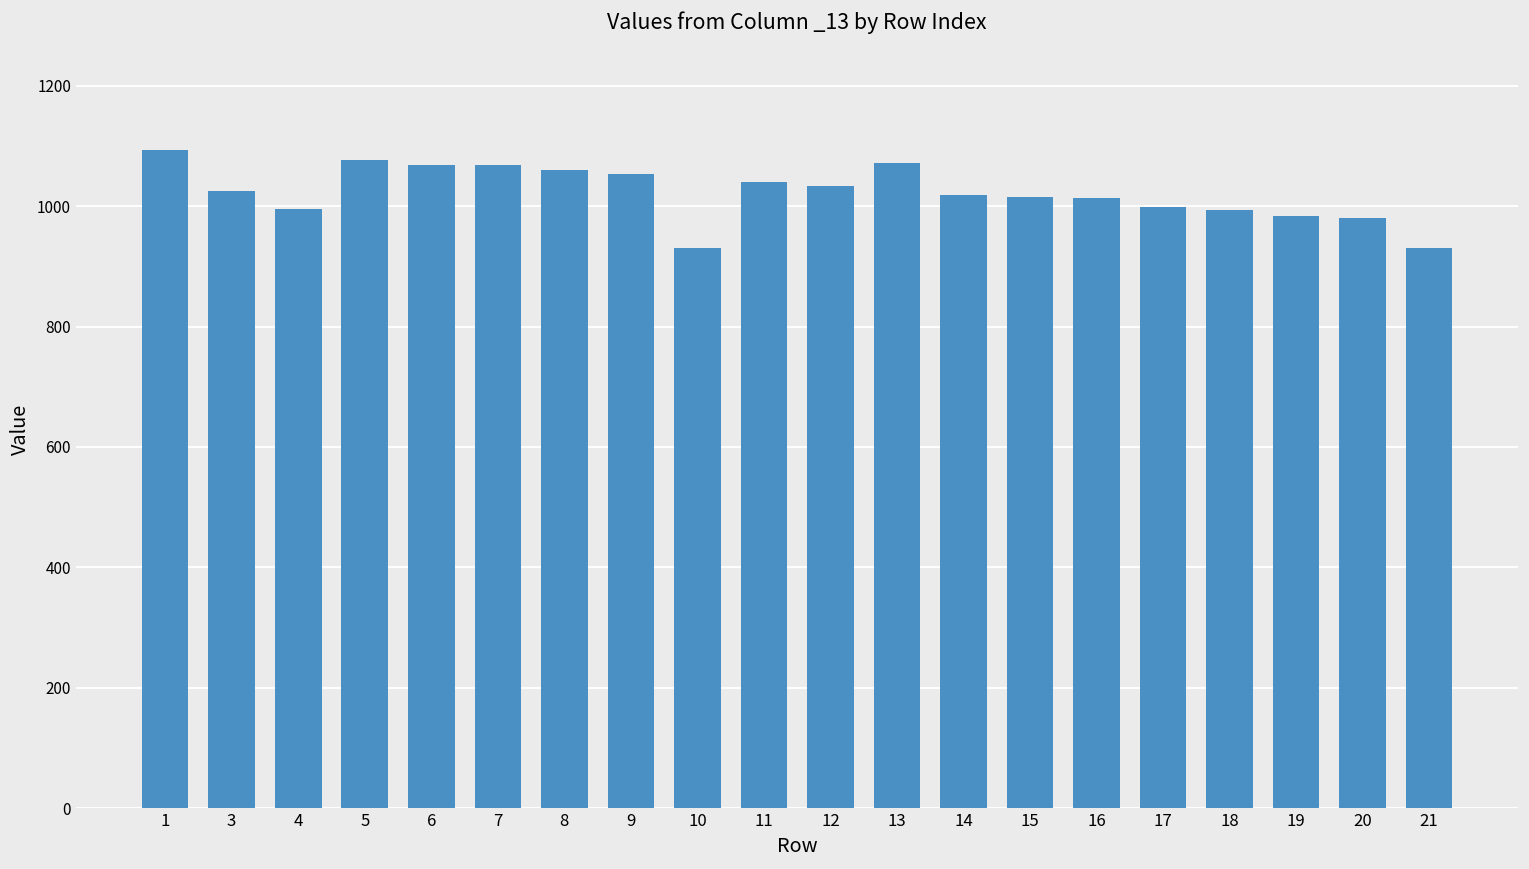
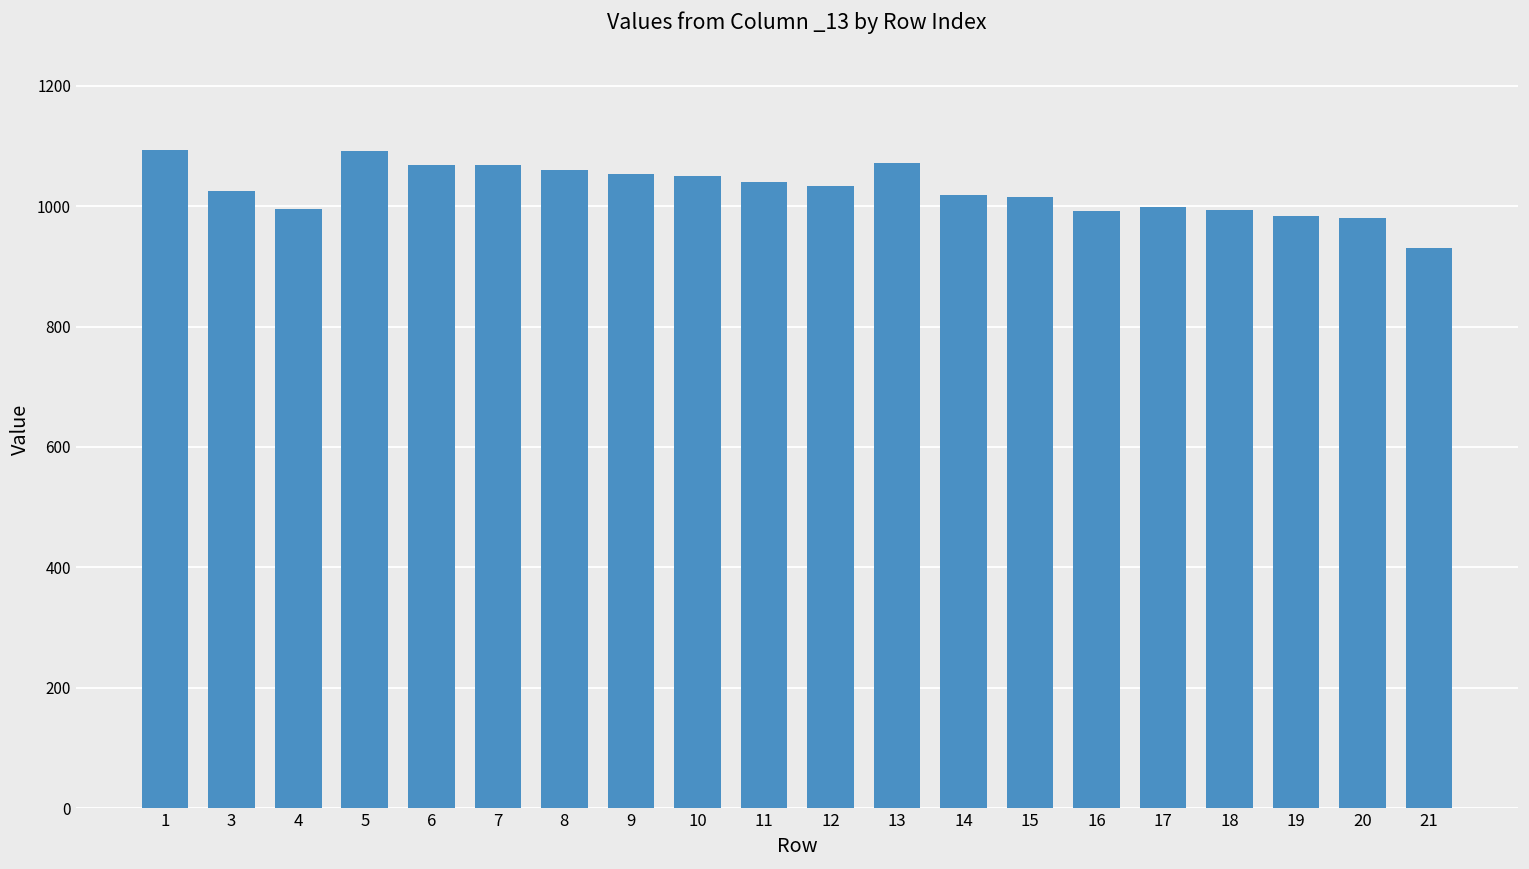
  {
    "1": 1090,
    "3": 1030,
    "4": 1000,
-   "5": 1080,
+   "5": 1090,
    "6": 1070,
    "7": 1070,
    "8": 1060,
    "9": 1050,
-   "10": 930,
+   "10": 1050,
    "11": 1040,
    "12": 1030,
    "13": 1070,
    "14": 1020,
    "15": 1020,
-   "16": 1010,
+   "16": 990,
    "17": 1000,
    "18": 990,
    "19": 980,
    "20": 980,
    "21": 930
  }
